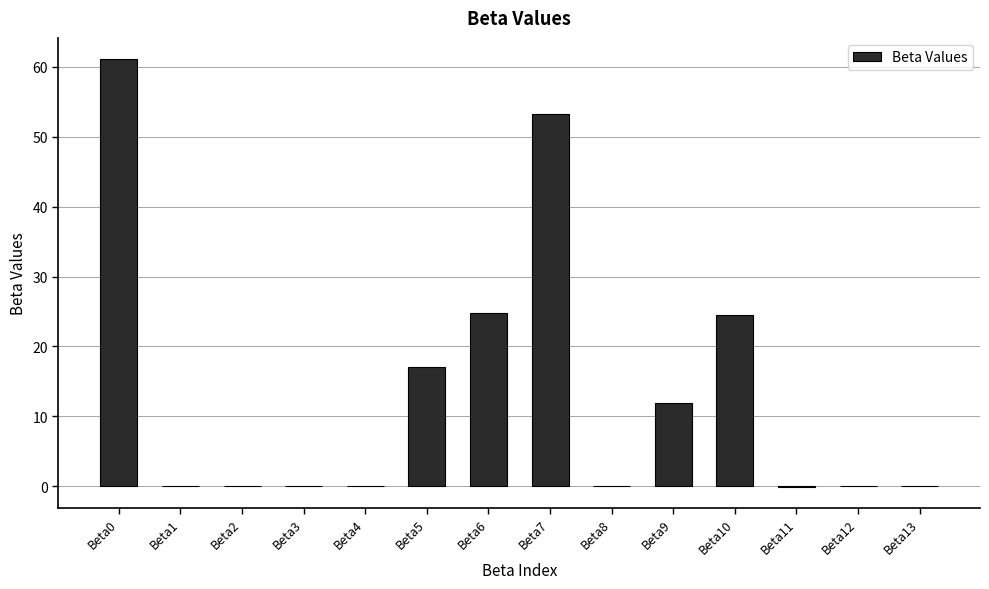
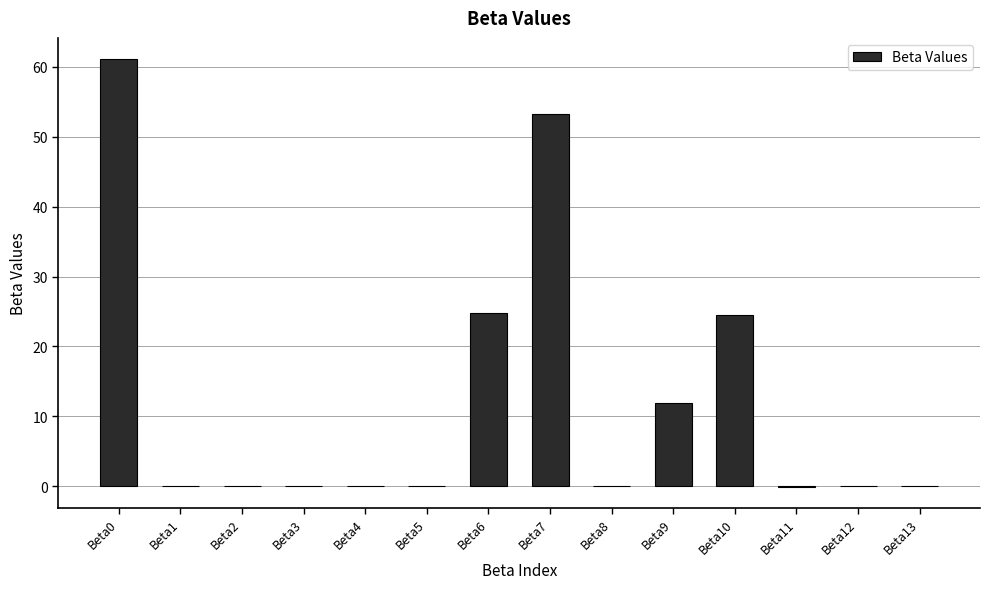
  {
    "Beta0": 61,
-   "Beta5": 17,
+   "Beta5": 0,
    "Beta6": 25,
    "Beta7": 53,
    "Beta9": 12,
    "Beta10": 24
  }
